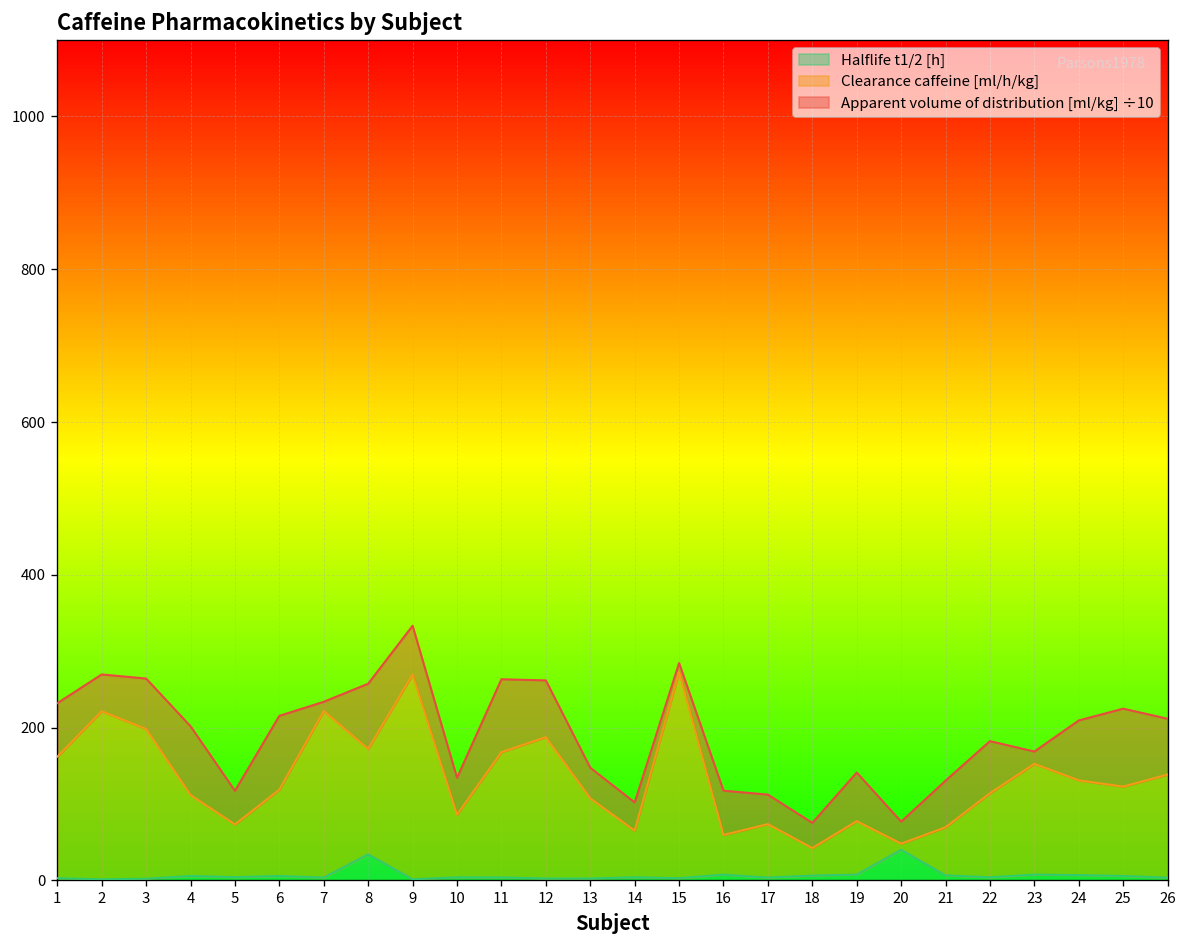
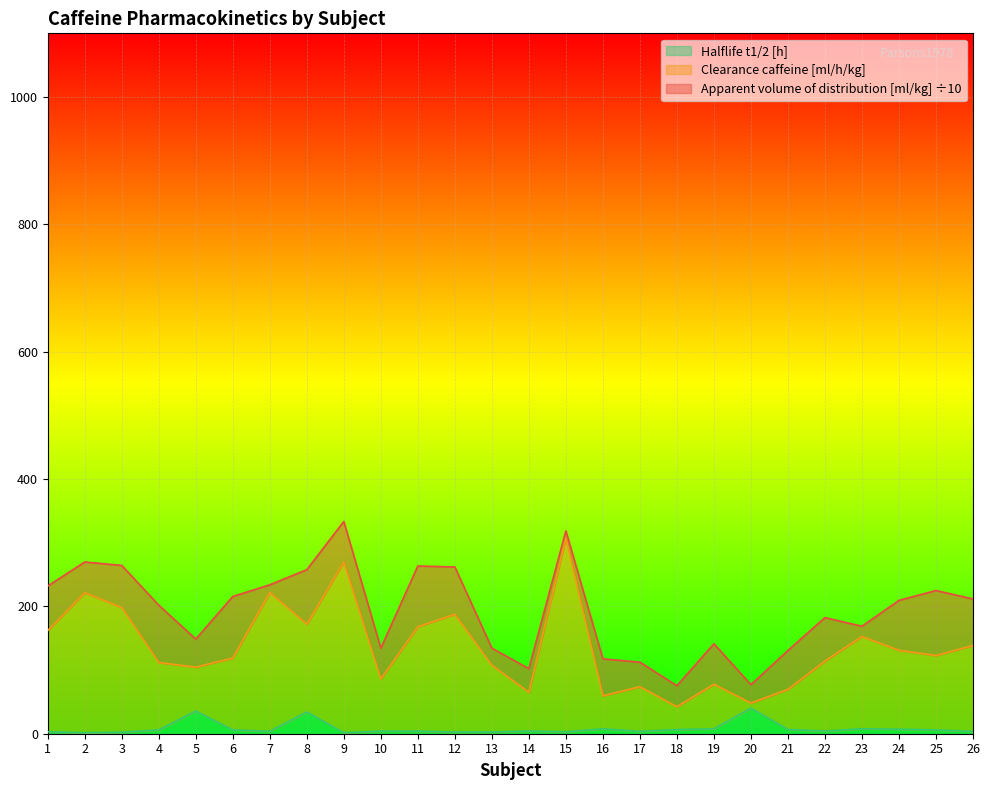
  {
    "Halflife t1/2 [h]": {
      "1": 0,
      "2": 0,
      "3": 0,
      "4": 10,
-     "5": 0,
+     "5": 40,
      "6": 10,
      "7": 0,
      "8": 30,
      "9": 0,
      "10": 0,
      "11": 0,
      "12": 0,
      "13": 0,
      "14": 0,
      "15": 0,
      "16": 10,
      "17": 0,
      "18": 10,
      "19": 10,
      "20": 40,
      "21": 10,
      "22": 0,
      "23": 10,
      "24": 10,
      "25": 10,
      "26": 0
    },
    "Clearance caffeine [ml/h/kg]": {
      "1": 160,
      "2": 220,
      "3": 200,
      "4": 110,
      "5": 70,
      "6": 110,
      "7": 220,
      "8": 140,
      "9": 270,
      "10": 80,
      "11": 160,
      "12": 190,
      "13": 110,
      "14": 60,
-     "15": 270,
+     "15": 300,
      "16": 50,
      "17": 70,
      "18": 40,
      "19": 70,
      "20": 10,
      "21": 60,
      "22": 110,
      "23": 150,
      "24": 120,
      "25": 120,
      "26": 140
    },
    "Apparent volume of distribution [ml/kg] ÷10": {
      "1": 70,
      "2": 50,
      "3": 70,
      "4": 90,
      "5": 40,
      "6": 100,
      "7": 10,
      "8": 90,
      "9": 60,
      "10": 50,
      "11": 100,
      "12": 70,
-     "13": 40,
+     "13": 30,
      "14": 40,
      "15": 10,
      "16": 60,
      "17": 40,
      "18": 30,
      "19": 60,
      "20": 30,
      "21": 60,
      "22": 70,
      "23": 20,
      "24": 80,
      "25": 100,
      "26": 70
    }
  }
